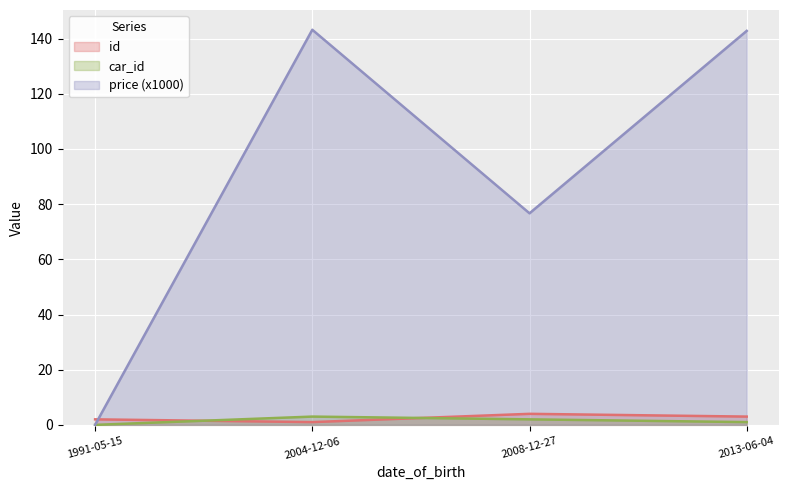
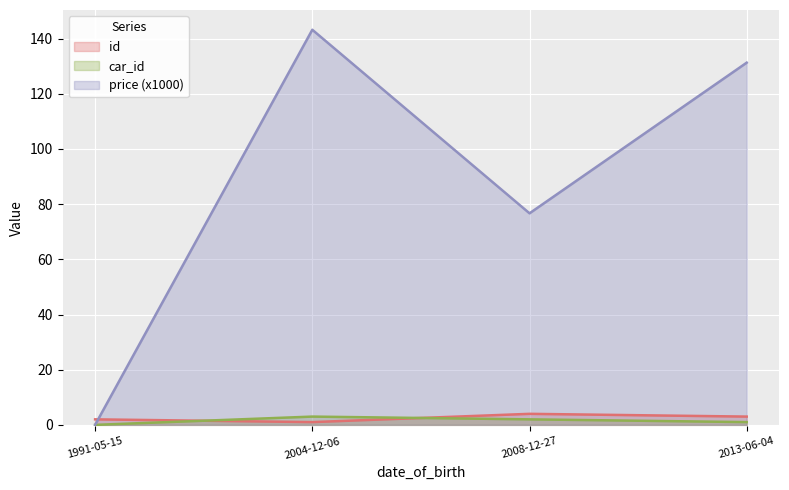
  {
    "price (x1000)": {
      "2004-12-06": 143,
      "2008-12-27": 77,
-     "2013-06-04": 143
+     "2013-06-04": 131
    }
  }
